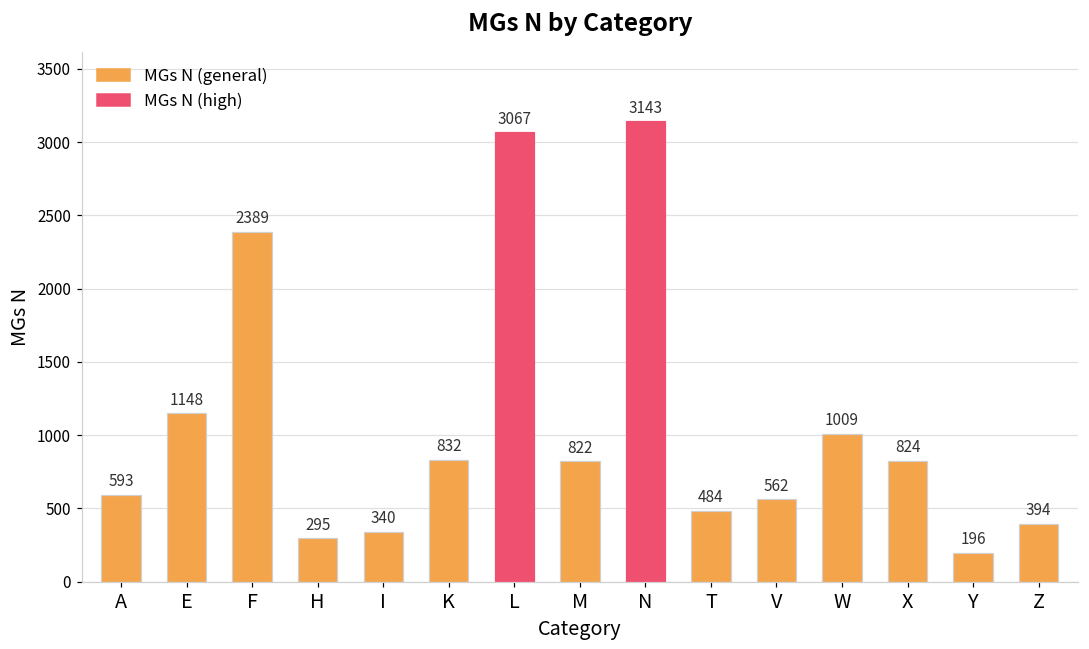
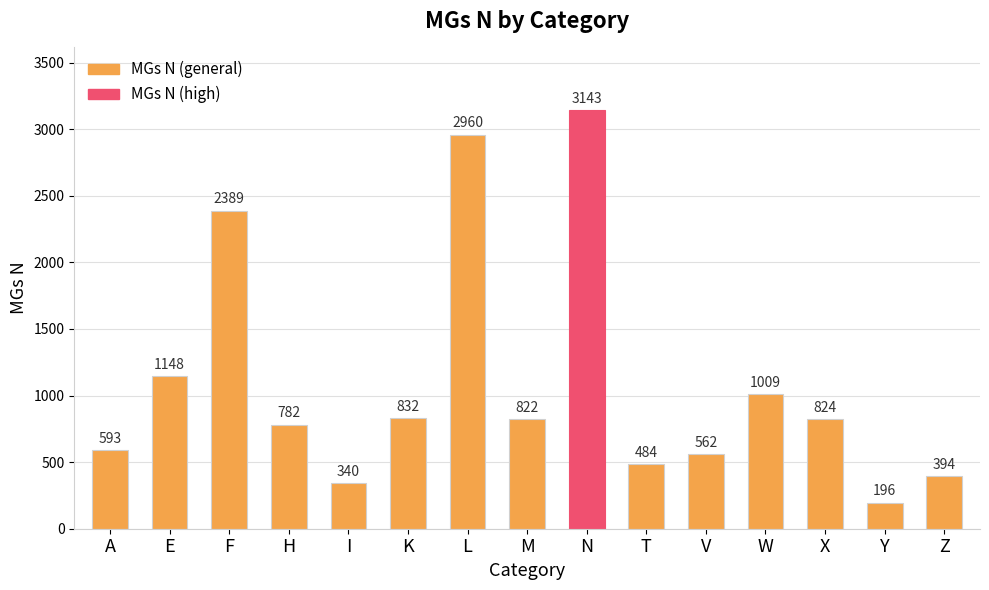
  {
    "A": 593,
    "E": 1148,
    "F": 2389,
-   "H": 295,
+   "H": 782,
    "I": 340,
    "K": 832,
-   "L": 3067,
+   "L": 2960,
    "M": 822,
    "N": 3143,
    "T": 484,
    "V": 562,
    "W": 1009,
    "X": 824,
    "Y": 196,
    "Z": 394
  }
